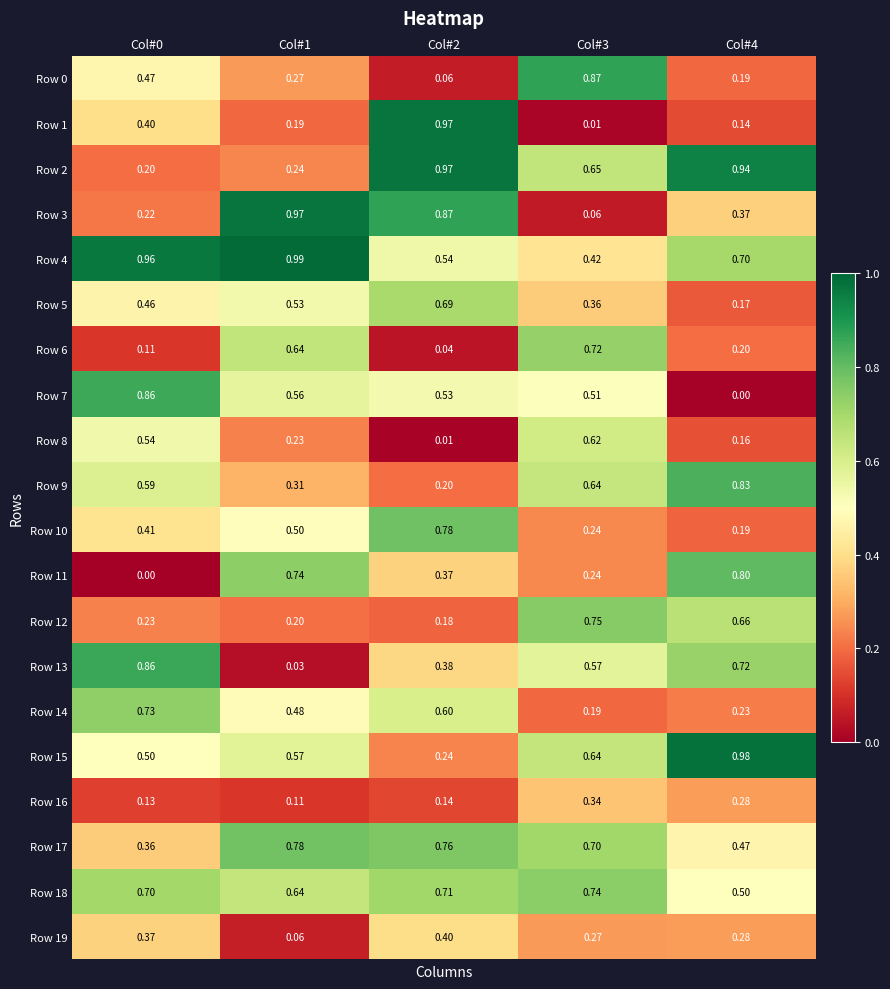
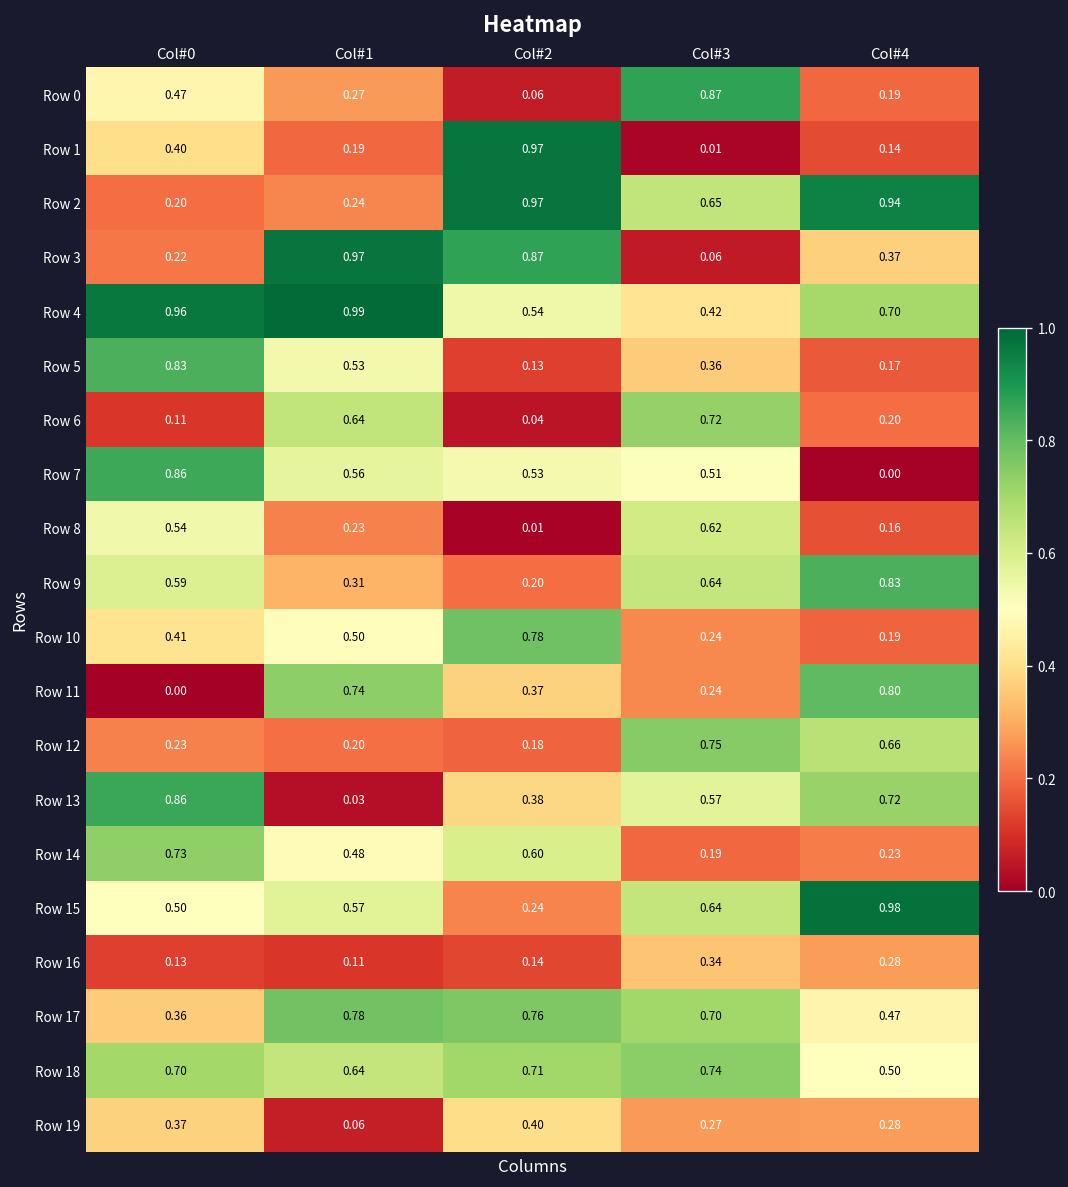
  {
    "Row 0": {
      "Col#0": 0.47,
      "Col#1": 0.27,
      "Col#2": 0.06,
      "Col#3": 0.87,
      "Col#4": 0.19
    },
    "Row 1": {
      "Col#0": 0.40,
      "Col#1": 0.19,
      "Col#2": 0.97,
      "Col#3": 0.01,
      "Col#4": 0.14
    },
    "Row 2": {
      "Col#0": 0.20,
      "Col#1": 0.24,
      "Col#2": 0.97,
      "Col#3": 0.65,
      "Col#4": 0.94
    },
    "Row 3": {
      "Col#0": 0.22,
      "Col#1": 0.97,
      "Col#2": 0.87,
      "Col#3": 0.06,
      "Col#4": 0.37
    },
    "Row 4": {
      "Col#0": 0.96,
      "Col#1": 0.99,
      "Col#2": 0.54,
      "Col#3": 0.42,
      "Col#4": 0.70
    },
    "Row 5": {
-     "Col#0": 0.46,
+     "Col#0": 0.83,
      "Col#1": 0.53,
-     "Col#2": 0.69,
+     "Col#2": 0.13,
      "Col#3": 0.36,
      "Col#4": 0.17
    },
    "Row 6": {
      "Col#0": 0.11,
      "Col#1": 0.64,
      "Col#2": 0.04,
      "Col#3": 0.72,
      "Col#4": 0.20
    },
    "Row 7": {
      "Col#0": 0.86,
      "Col#1": 0.56,
      "Col#2": 0.53,
      "Col#3": 0.51,
      "Col#4": 0.00
    },
    "Row 8": {
      "Col#0": 0.54,
      "Col#1": 0.23,
      "Col#2": 0.01,
      "Col#3": 0.62,
      "Col#4": 0.16
    },
    "Row 9": {
      "Col#0": 0.59,
      "Col#1": 0.31,
      "Col#2": 0.20,
      "Col#3": 0.64,
      "Col#4": 0.83
    },
    "Row 10": {
      "Col#0": 0.41,
      "Col#1": 0.50,
      "Col#2": 0.78,
      "Col#3": 0.24,
      "Col#4": 0.19
    },
    "Row 11": {
      "Col#0": 0.00,
      "Col#1": 0.74,
      "Col#2": 0.37,
      "Col#3": 0.24,
      "Col#4": 0.80
    },
    "Row 12": {
      "Col#0": 0.23,
      "Col#1": 0.20,
      "Col#2": 0.18,
      "Col#3": 0.75,
      "Col#4": 0.66
    },
    "Row 13": {
      "Col#0": 0.86,
      "Col#1": 0.03,
      "Col#2": 0.38,
      "Col#3": 0.57,
      "Col#4": 0.72
    },
    "Row 14": {
      "Col#0": 0.73,
      "Col#1": 0.48,
      "Col#2": 0.60,
      "Col#3": 0.19,
      "Col#4": 0.23
    },
    "Row 15": {
      "Col#0": 0.50,
      "Col#1": 0.57,
      "Col#2": 0.24,
      "Col#3": 0.64,
      "Col#4": 0.98
    },
    "Row 16": {
      "Col#0": 0.13,
      "Col#1": 0.11,
      "Col#2": 0.14,
      "Col#3": 0.34,
      "Col#4": 0.28
    },
    "Row 17": {
      "Col#0": 0.36,
      "Col#1": 0.78,
      "Col#2": 0.76,
      "Col#3": 0.70,
      "Col#4": 0.47
    },
    "Row 18": {
      "Col#0": 0.70,
      "Col#1": 0.64,
      "Col#2": 0.71,
      "Col#3": 0.74,
      "Col#4": 0.50
    },
    "Row 19": {
      "Col#0": 0.37,
      "Col#1": 0.06,
      "Col#2": 0.40,
      "Col#3": 0.27,
      "Col#4": 0.28
    }
  }
